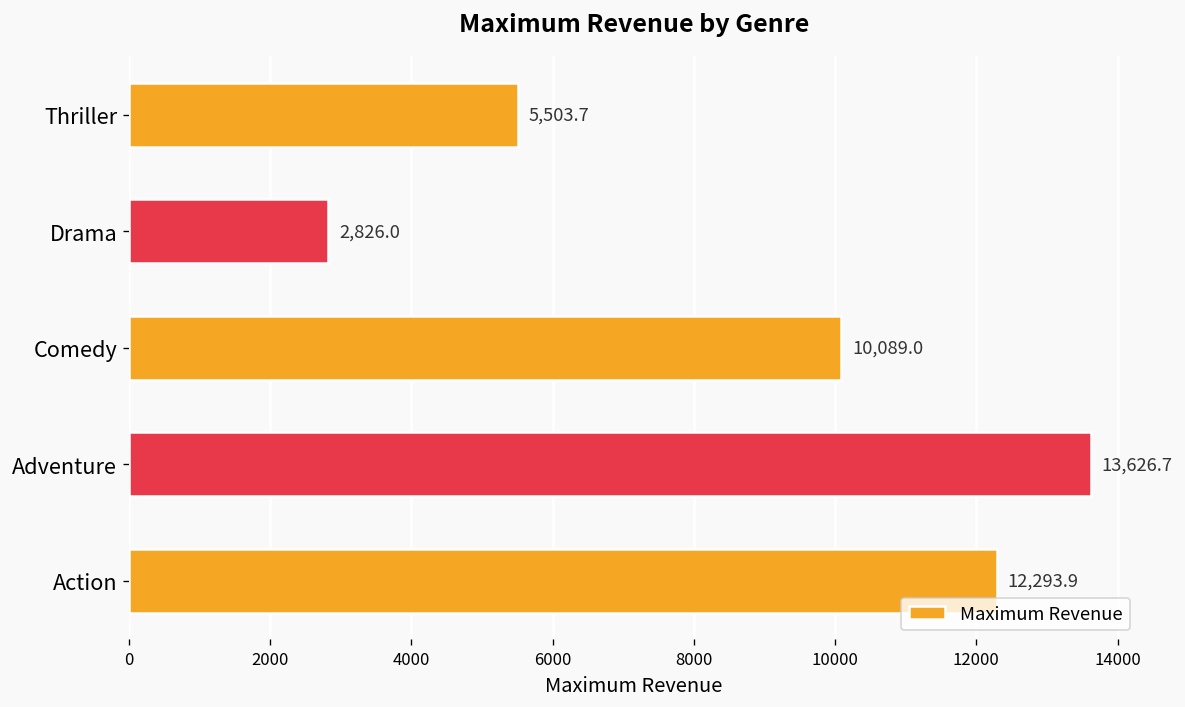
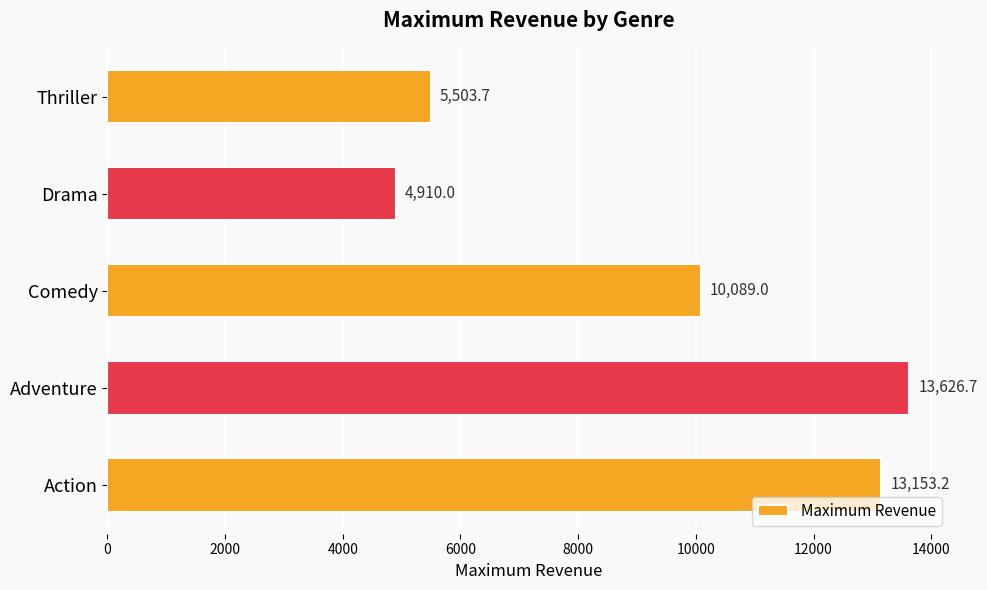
  {
    "Thriller": "5,503.7",
-   "Drama": "2,826.0",
+   "Drama": "4,910.0",
    "Comedy": "10,089.0",
    "Adventure": "13,626.7",
-   "Action": "12,293.9"
+   "Action": "13,153.2"
  }
